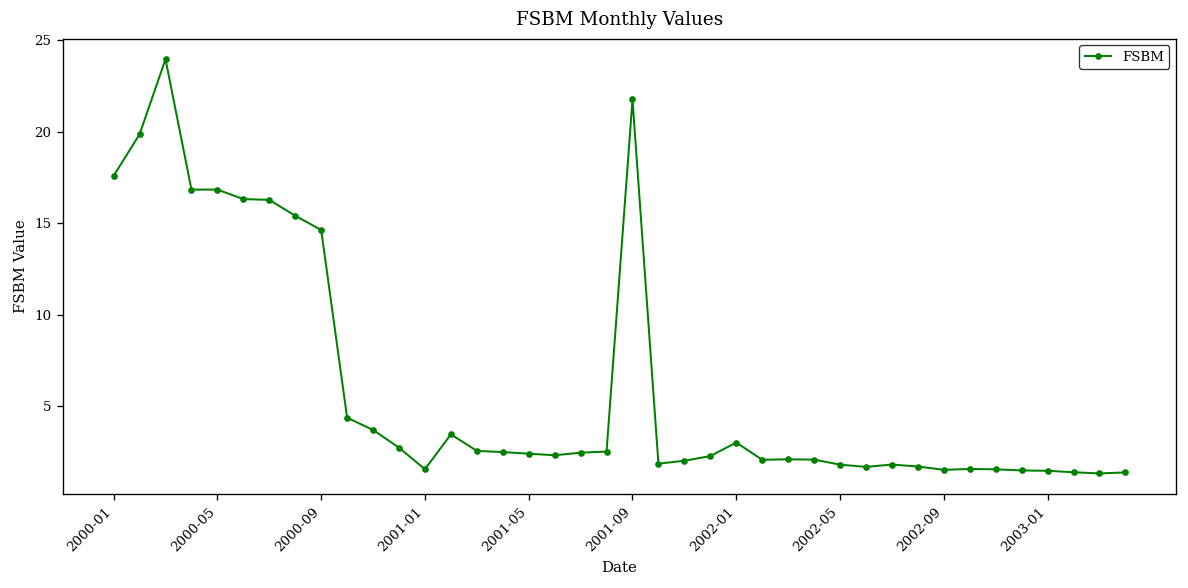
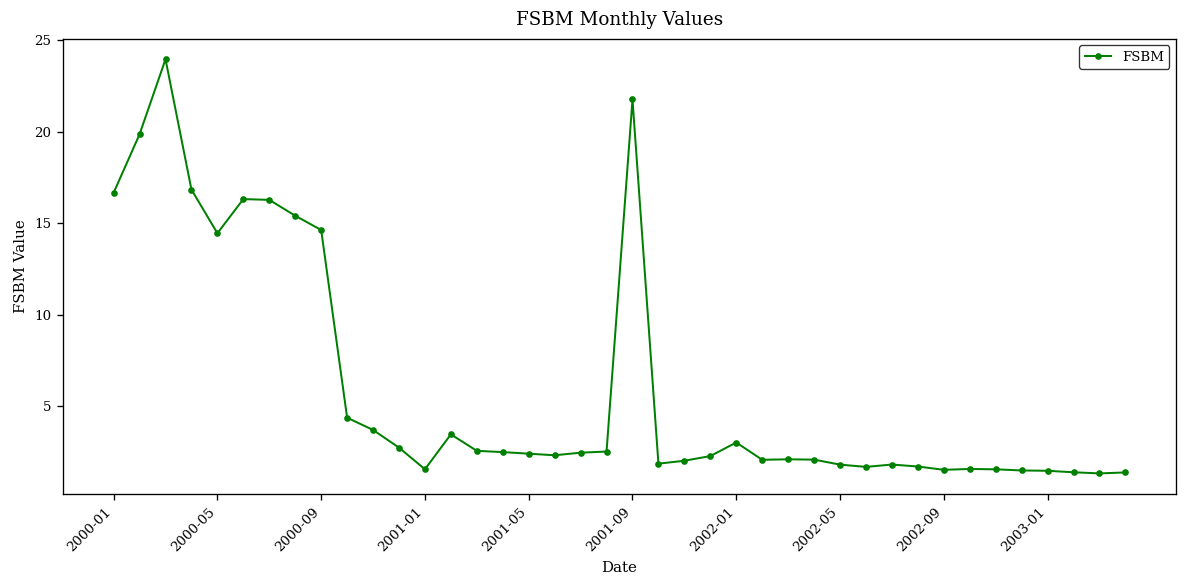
  {
-   "2000-01": 17.6,
-   "2000-05": 16.8,
+   "2000-01": 16.7,
+   "2000-05": 14.5,
    "2000-09": 14.6,
    "2001-01": 1.6,
    "2001-05": 2.4,
    "2001-09": 21.8,
    "2002-01": 3.0,
    "2002-05": 1.8,
    "2002-09": 1.5,
    "2003-01": 1.5
  }
